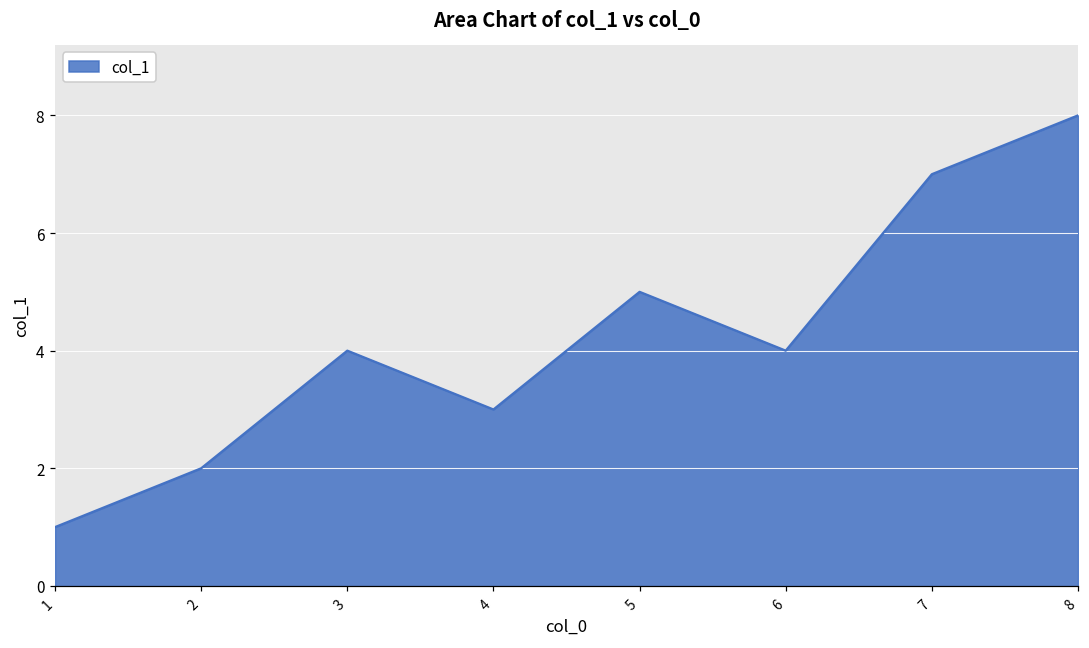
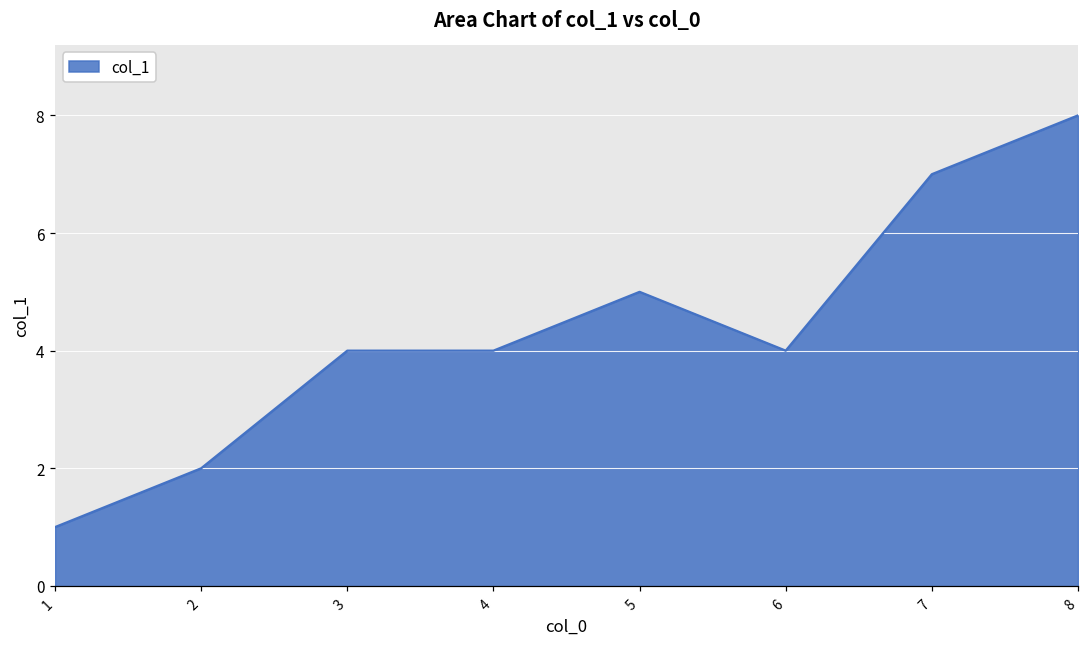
  {
    "1": 1,
    "2": 2,
    "3": 4,
-   "4": 3,
+   "4": 4,
    "5": 5,
    "6": 4,
    "7": 7,
    "8": 8
  }
